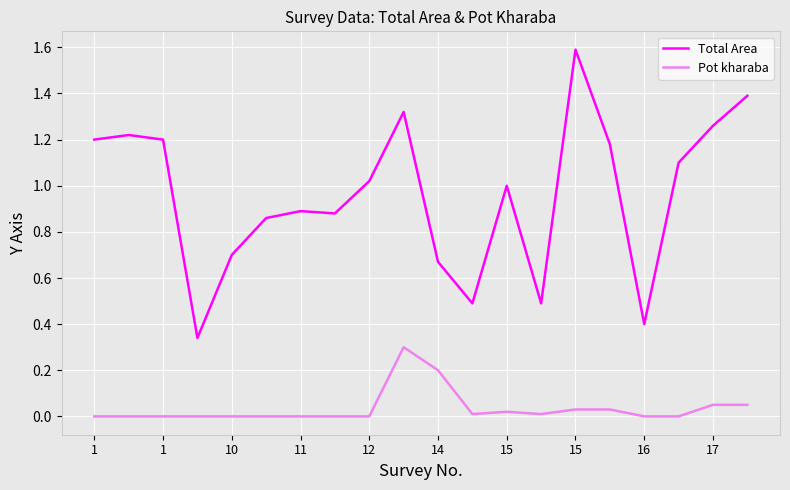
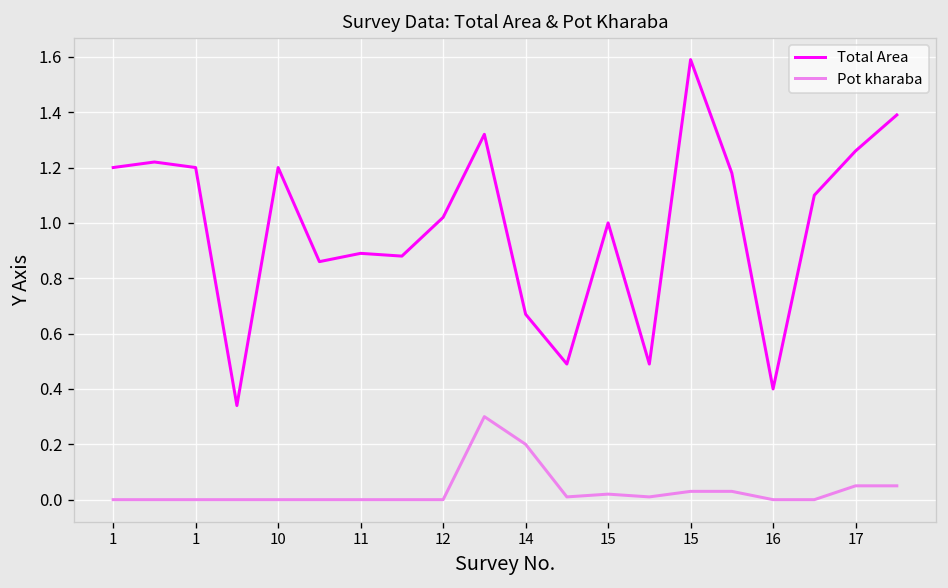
  {
    "Total Area": {
-     "10": 0.7,
+     "10": 1.2,
      "12": 1.02,
      "14": 0.67,
      "16": 0.4
    },
    "Pot kharaba": {
      "10": 0.0,
      "12": 0.0,
      "14": 0.2,
      "16": 0.0
    }
  }
